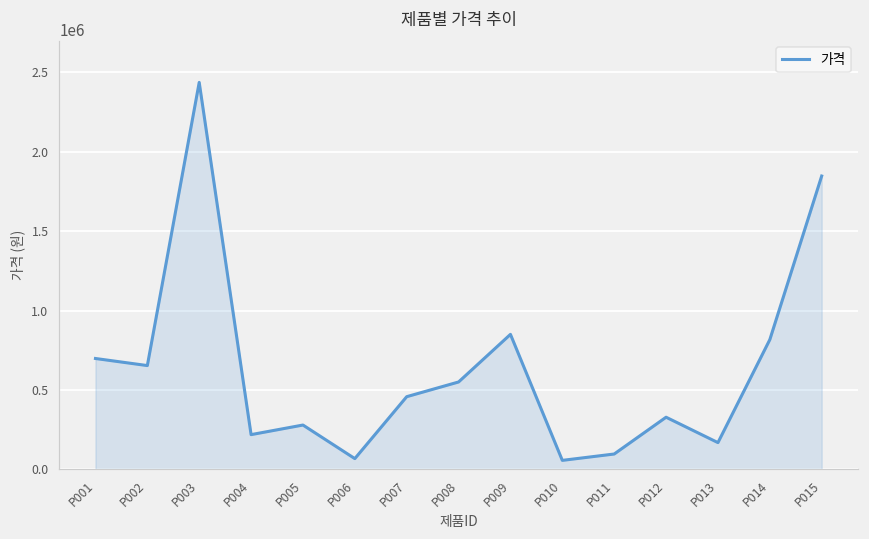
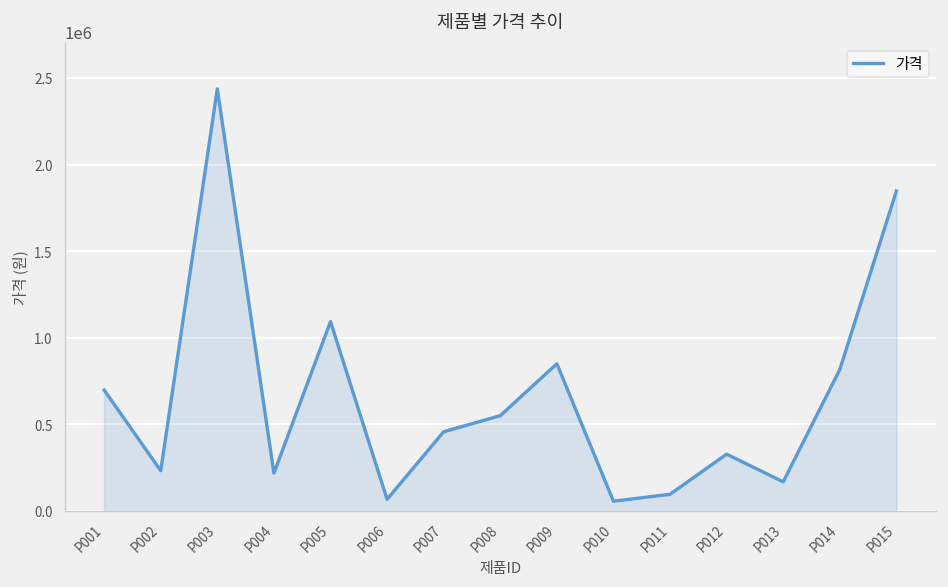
  {
    "P001": 700000,
-   "P002": 650000,
+   "P002": 230000,
    "P003": 2440000,
    "P004": 220000,
-   "P005": 280000,
+   "P005": 1090000,
    "P006": 70000,
    "P007": 460000,
    "P008": 550000,
    "P009": 850000,
    "P010": 60000,
    "P011": 100000,
    "P012": 330000,
    "P013": 170000,
    "P014": 820000,
    "P015": 1850000
  }
